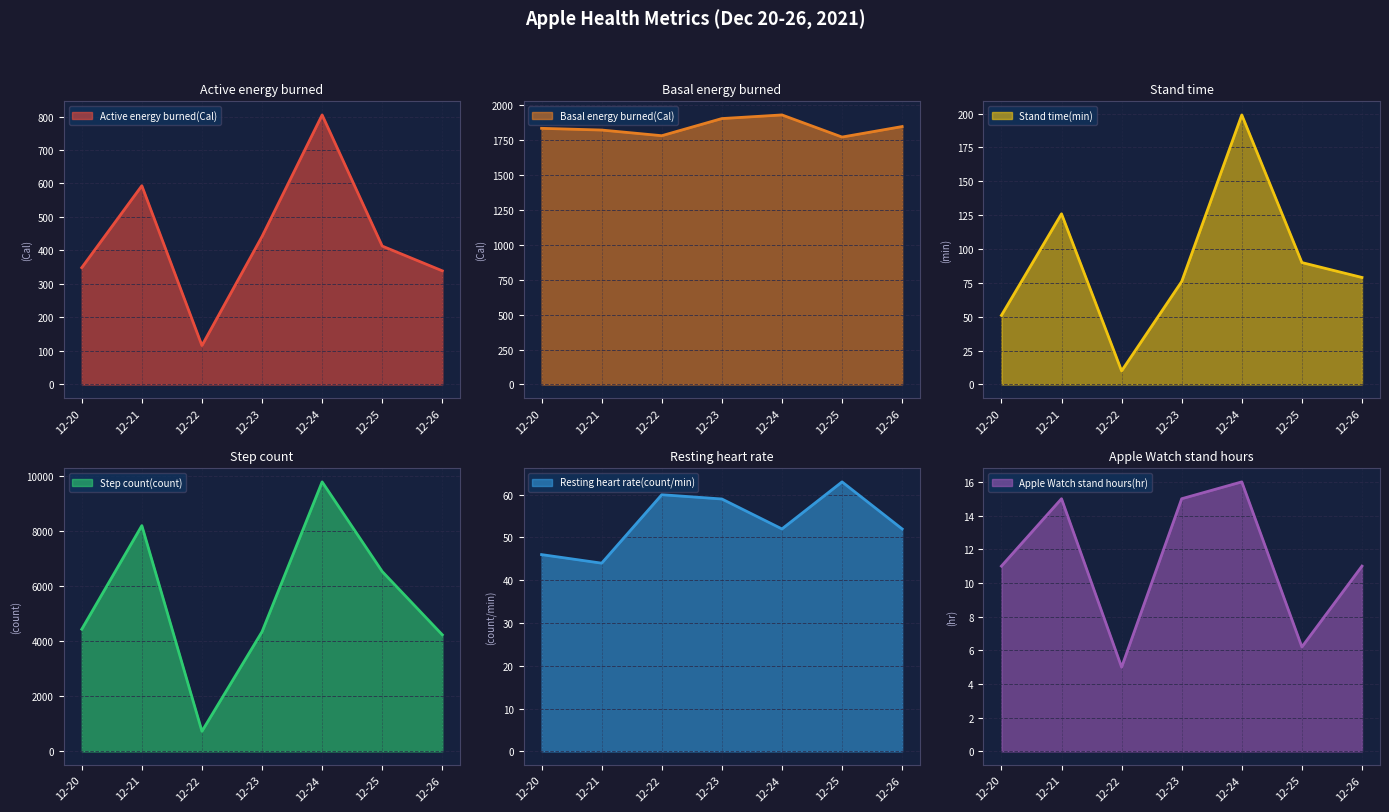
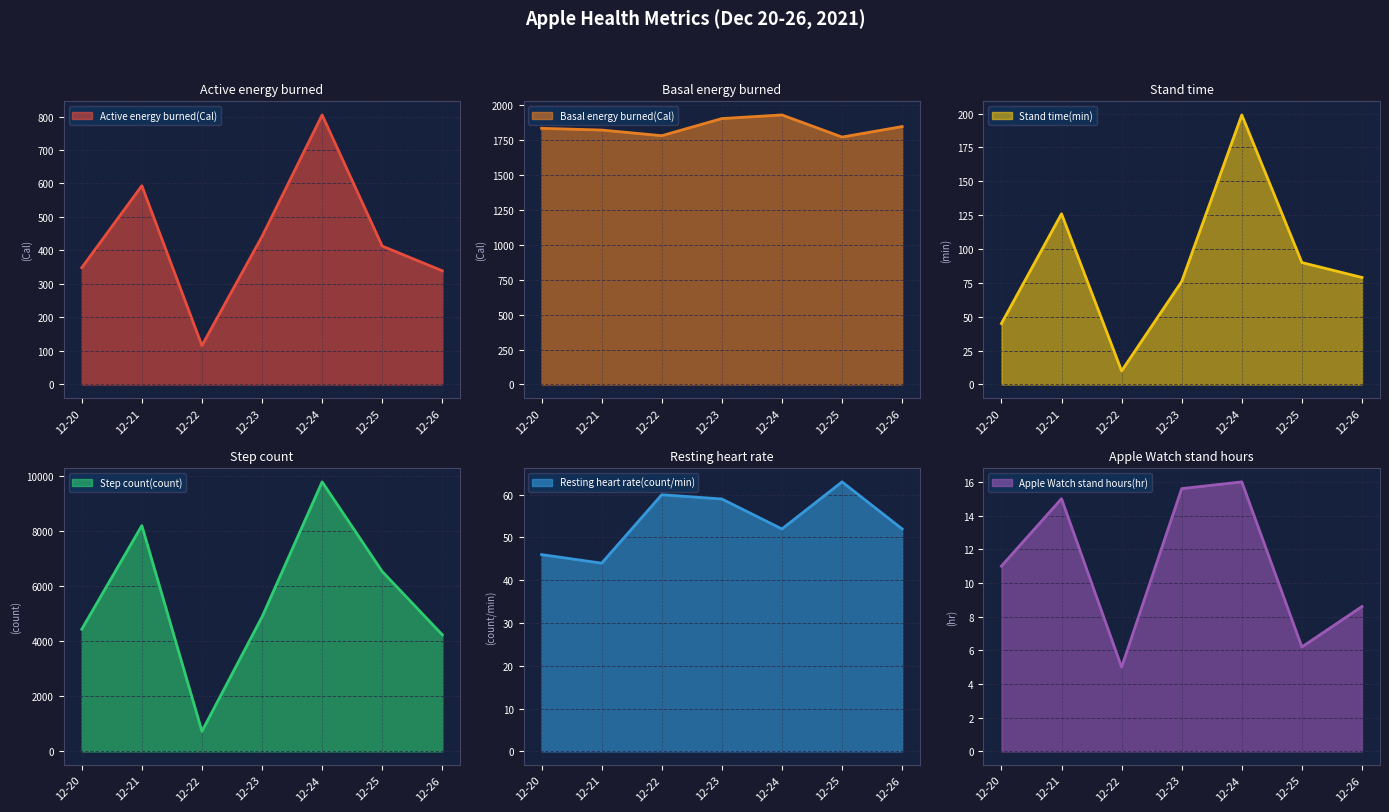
  {
    "Active energy burned": {
      "12-20": 350,
      "12-21": 590,
      "12-22": 120,
      "12-23": 440,
      "12-24": 800,
      "12-25": 410,
      "12-26": 340
    },
    "Basal energy burned": {
      "12-20": 1830,
      "12-21": 1820,
      "12-22": 1780,
      "12-23": 1900,
      "12-24": 1930,
      "12-25": 1770,
      "12-26": 1850
    },
    "Stand time": {
-     "12-20": 51,
+     "12-20": 45,
      "12-21": 126,
      "12-22": 10,
      "12-23": 76,
      "12-24": 199,
      "12-25": 90,
      "12-26": 79
    },
    "Step count": {
      "12-20": 4400,
      "12-21": 8200,
      "12-22": 700,
-     "12-23": 4300,
+     "12-23": 4900,
      "12-24": 9800,
      "12-25": 6500,
      "12-26": 4200
    },
    "Resting heart rate": {
      "12-20": 46,
      "12-21": 44,
      "12-22": 60,
      "12-23": 59,
      "12-24": 52,
      "12-25": 63,
      "12-26": 52
    },
    "Apple Watch stand hours": {
      "12-20": 11.0,
      "12-21": 15.0,
      "12-22": 5.0,
-     "12-23": 15.0,
+     "12-23": 15.6,
      "12-24": 16.0,
      "12-25": 6.2,
-     "12-26": 11.0
+     "12-26": 8.6
    }
  }
